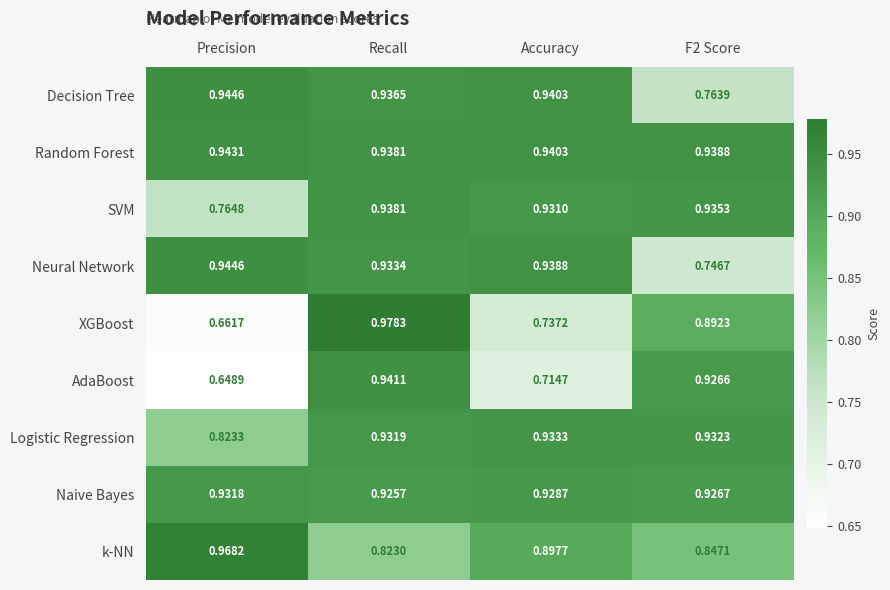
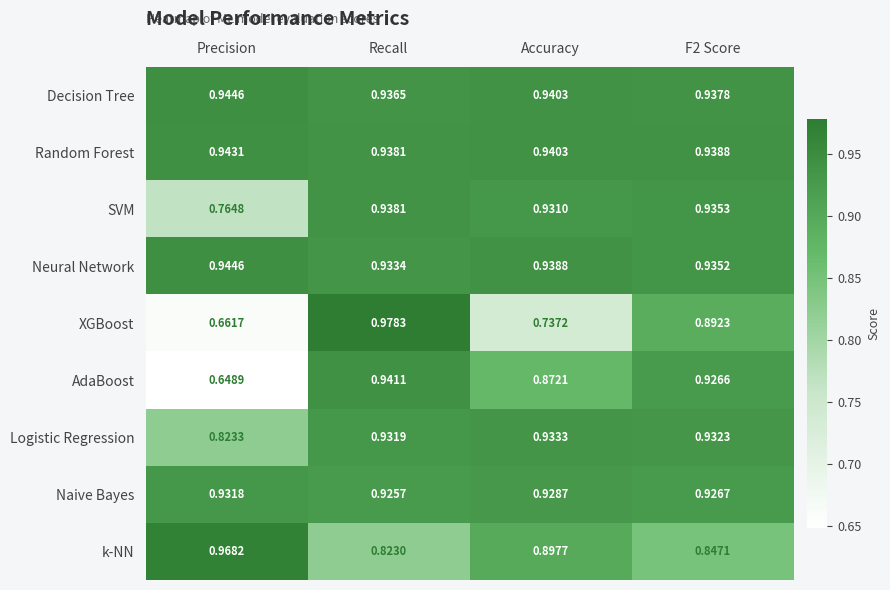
  {
    "Decision Tree": {
      "Precision": 0.9446,
      "Recall": 0.9365,
      "Accuracy": 0.9403,
-     "F2 Score": 0.7639
+     "F2 Score": 0.9378
    },
    "Random Forest": {
      "Precision": 0.9431,
      "Recall": 0.9381,
      "Accuracy": 0.9403,
      "F2 Score": 0.9388
    },
    "SVM": {
      "Precision": 0.7648,
      "Recall": 0.9381,
      "Accuracy": 0.9310,
      "F2 Score": 0.9353
    },
    "Neural Network": {
      "Precision": 0.9446,
      "Recall": 0.9334,
      "Accuracy": 0.9388,
-     "F2 Score": 0.7467
+     "F2 Score": 0.9352
    },
    "XGBoost": {
      "Precision": 0.6617,
      "Recall": 0.9783,
      "Accuracy": 0.7372,
      "F2 Score": 0.8923
    },
    "AdaBoost": {
      "Precision": 0.6489,
      "Recall": 0.9411,
-     "Accuracy": 0.7147,
+     "Accuracy": 0.8721,
      "F2 Score": 0.9266
    },
    "Logistic Regression": {
      "Precision": 0.8233,
      "Recall": 0.9319,
      "Accuracy": 0.9333,
      "F2 Score": 0.9323
    },
    "Naive Bayes": {
      "Precision": 0.9318,
      "Recall": 0.9257,
      "Accuracy": 0.9287,
      "F2 Score": 0.9267
    },
    "k-NN": {
      "Precision": 0.9682,
      "Recall": 0.8230,
      "Accuracy": 0.8977,
      "F2 Score": 0.8471
    }
  }
